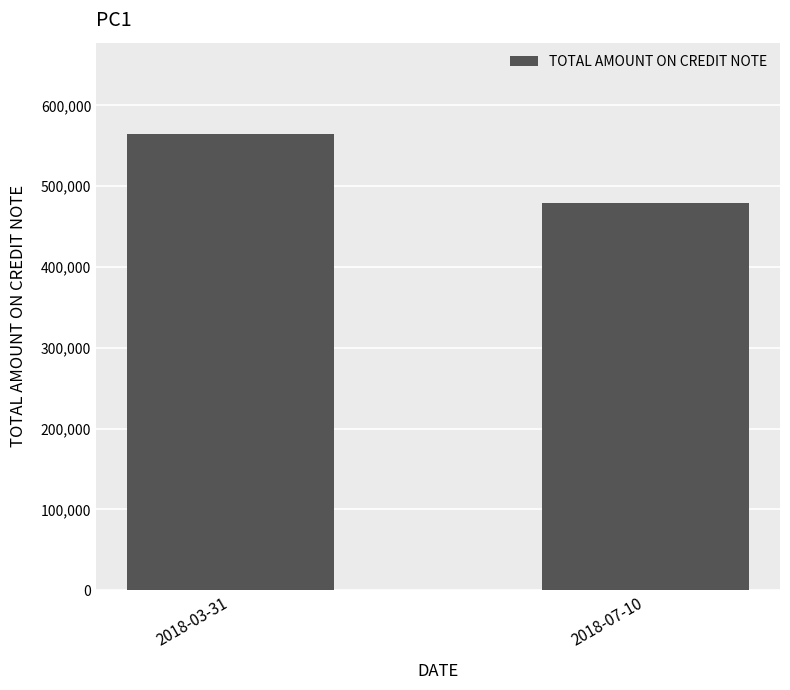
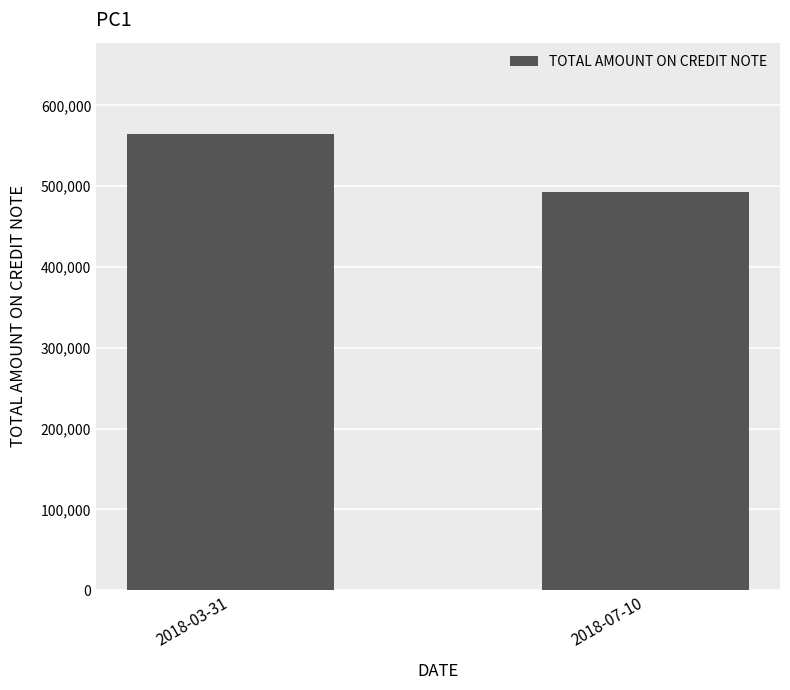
  {
    "2018-03-31": "560,000",
-   "2018-07-10": "480,000"
+   "2018-07-10": "490,000"
  }
